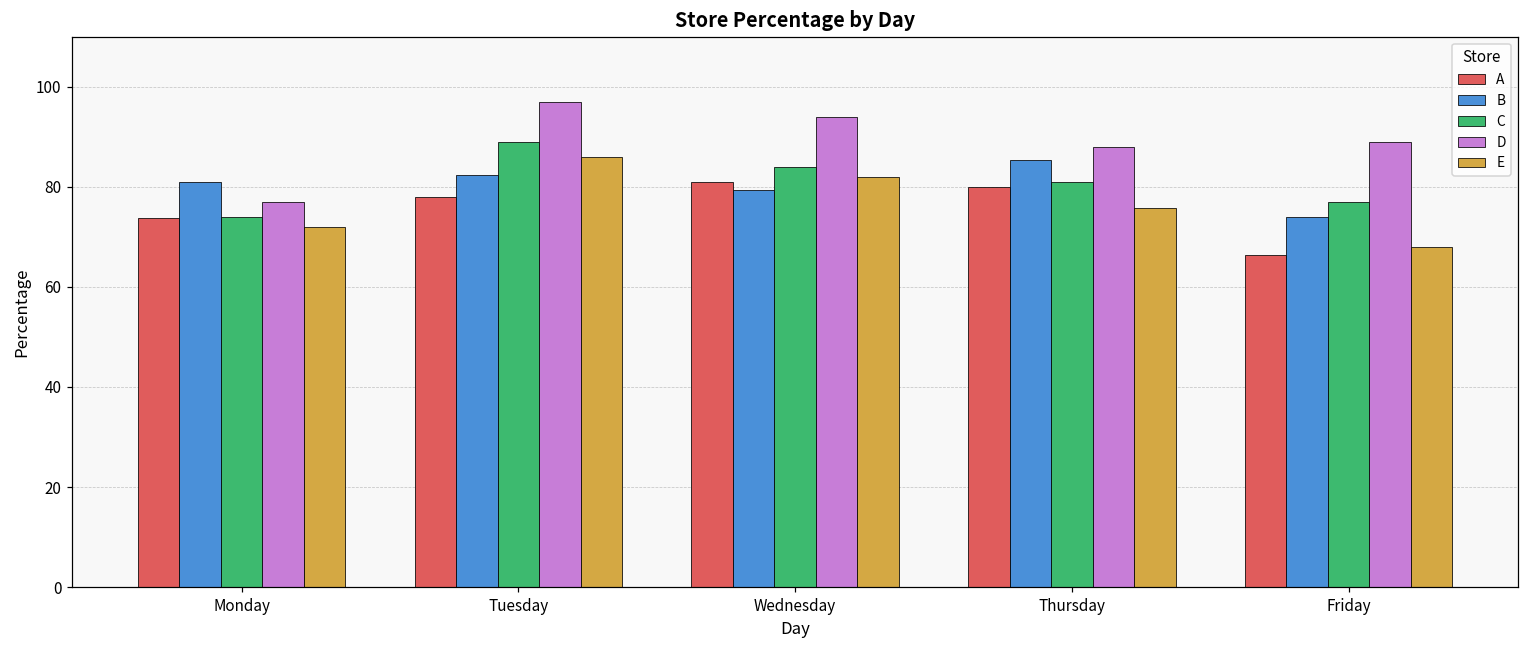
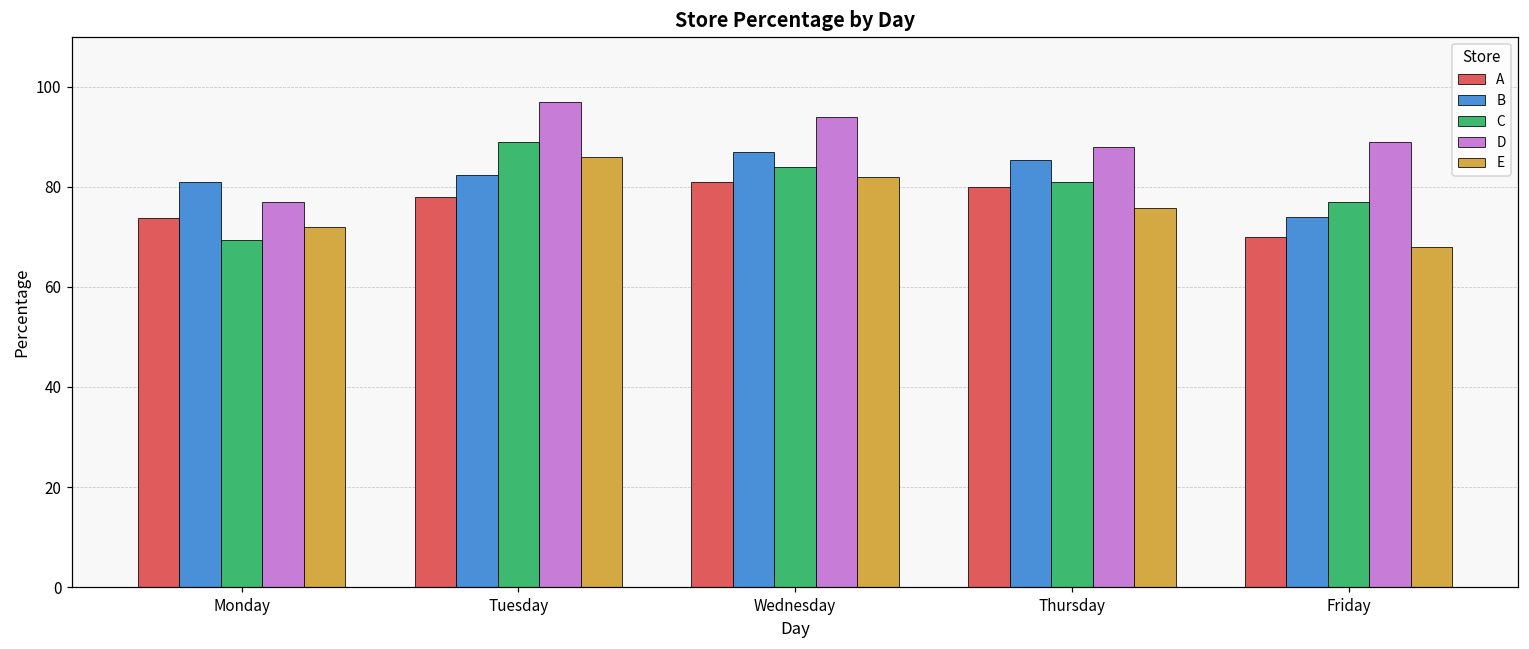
  {
    "A": {
      "Monday": 74,
      "Tuesday": 78,
      "Wednesday": 81,
      "Thursday": 80,
-     "Friday": 66
+     "Friday": 70
    },
    "B": {
      "Monday": 81,
      "Tuesday": 82,
-     "Wednesday": 79,
+     "Wednesday": 87,
      "Thursday": 85,
      "Friday": 74
    },
    "C": {
-     "Monday": 74,
+     "Monday": 69,
      "Tuesday": 89,
      "Wednesday": 84,
      "Thursday": 81,
      "Friday": 77
    },
    "D": {
      "Monday": 77,
      "Tuesday": 97,
      "Wednesday": 94,
      "Thursday": 88,
      "Friday": 89
    },
    "E": {
      "Monday": 72,
      "Tuesday": 86,
      "Wednesday": 82,
      "Thursday": 76,
      "Friday": 68
    }
  }
